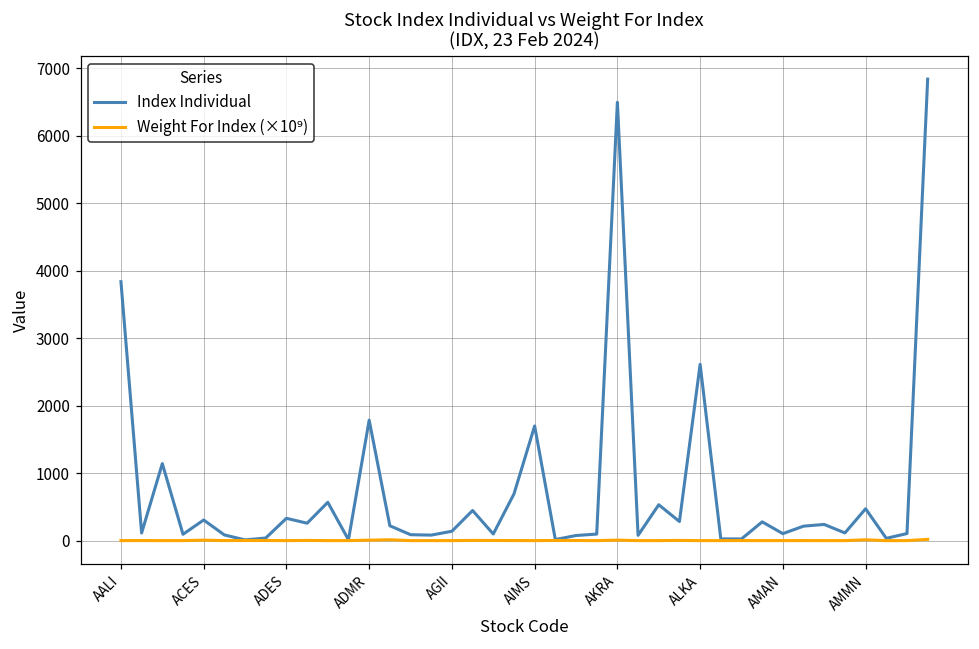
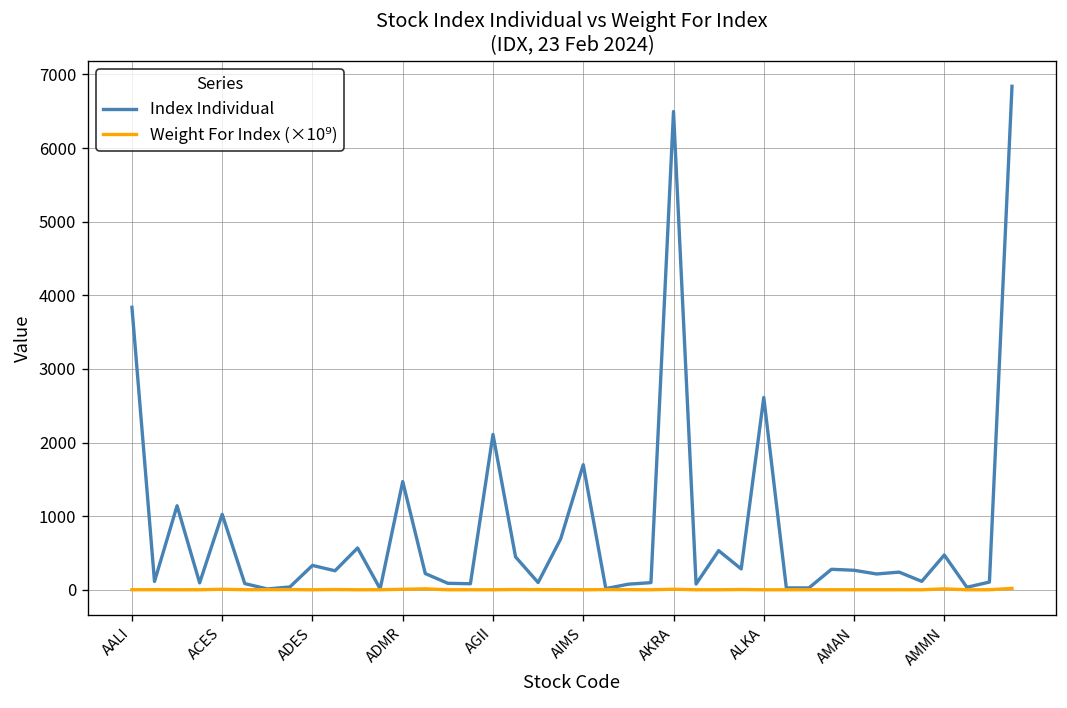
  {
    "Index Individual": {
      "AALI": 3800,
-     "ACES": 300,
+     "ACES": 1000,
      "ADES": 300,
-     "ADMR": 1800,
-     "AGII": 100,
+     "ADMR": 1500,
+     "AGII": 2100,
      "AIMS": 1700,
      "AKRA": 6500,
      "ALKA": 2600,
-     "AMAN": 100,
+     "AMAN": 300,
      "AMMN": 500
    },
    "Weight For Index (×10⁹)": {
      "AALI": 0,
      "ACES": 0,
      "ADES": 0,
      "ADMR": 0,
      "AGII": 0,
      "AIMS": 0,
      "AKRA": 0,
      "ALKA": 0,
      "AMAN": 0,
      "AMMN": 0
    }
  }
